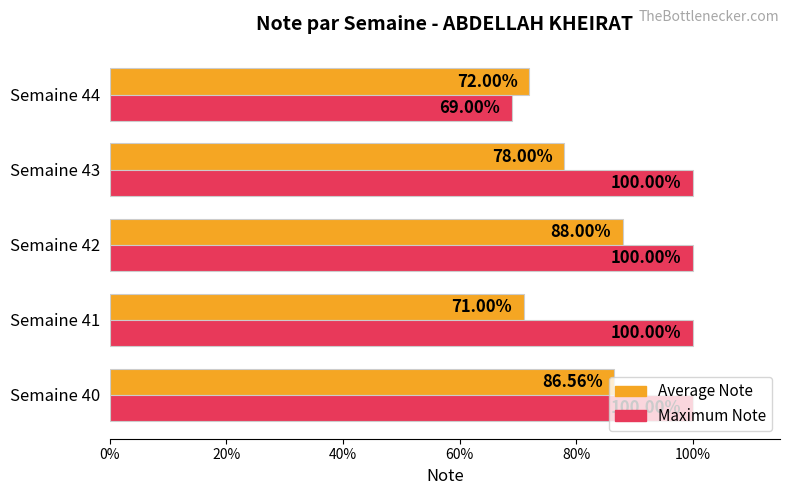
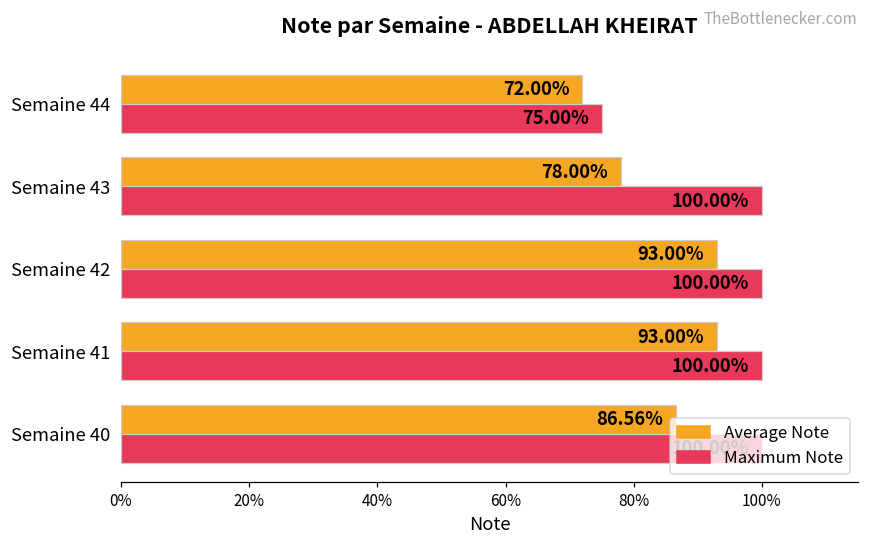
  {
    "Average Note": {
      "Semaine 44": "72.00%",
      "Semaine 43": "78.00%",
-     "Semaine 42": "88.00%",
-     "Semaine 41": "71.00%"
+     "Semaine 42": "93.00%",
+     "Semaine 41": "93.00%"
    },
    "Maximum Note": {
-     "Semaine 44": "69.00%",
+     "Semaine 44": "75.00%",
      "Semaine 43": "100.00%",
      "Semaine 42": "100.00%",
      "Semaine 41": "100.00%"
    }
  }
